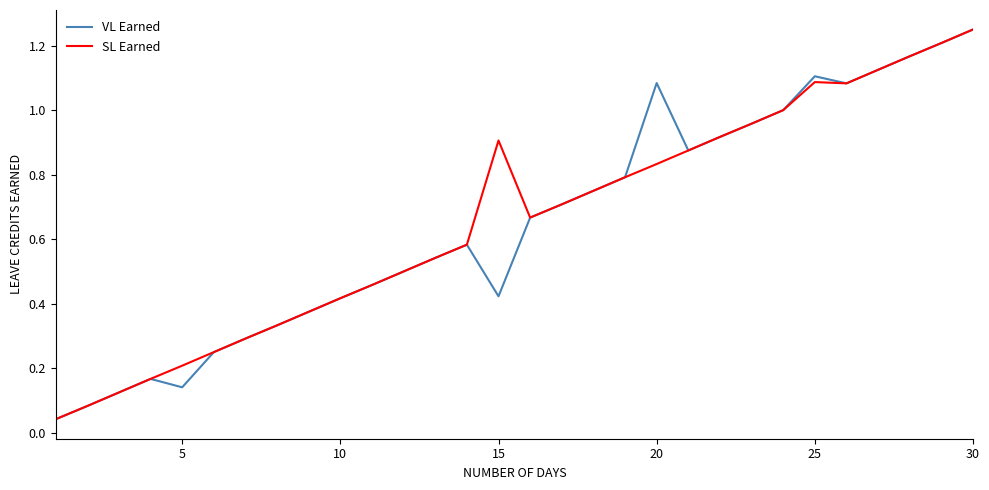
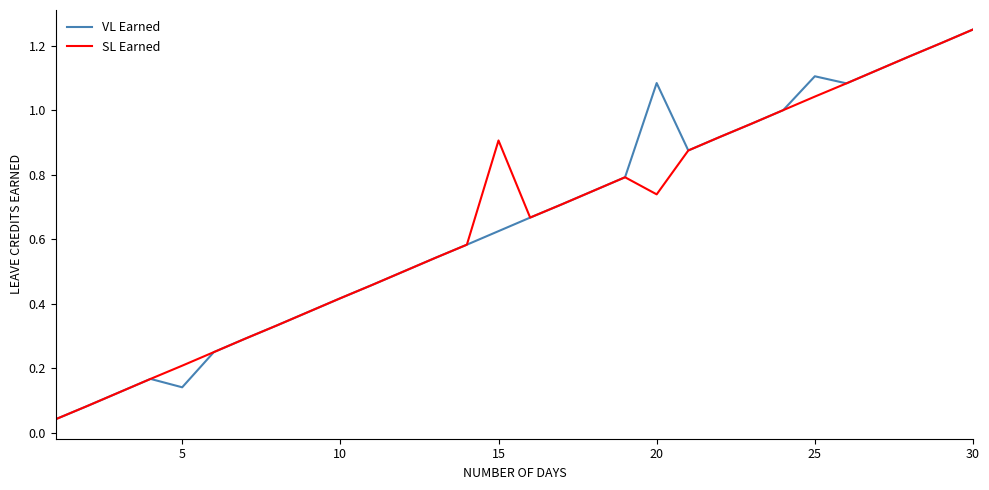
  {
    "VL Earned": {
      "5": 0.14,
-     "15": 0.42,
+     "15": 0.63,
      "20": 1.08,
      "25": 1.11
    },
    "SL Earned": {
      "5": 0.21,
      "15": 0.91,
-     "20": 0.83,
-     "25": 1.09
+     "20": 0.74,
+     "25": 1.04
    }
  }
